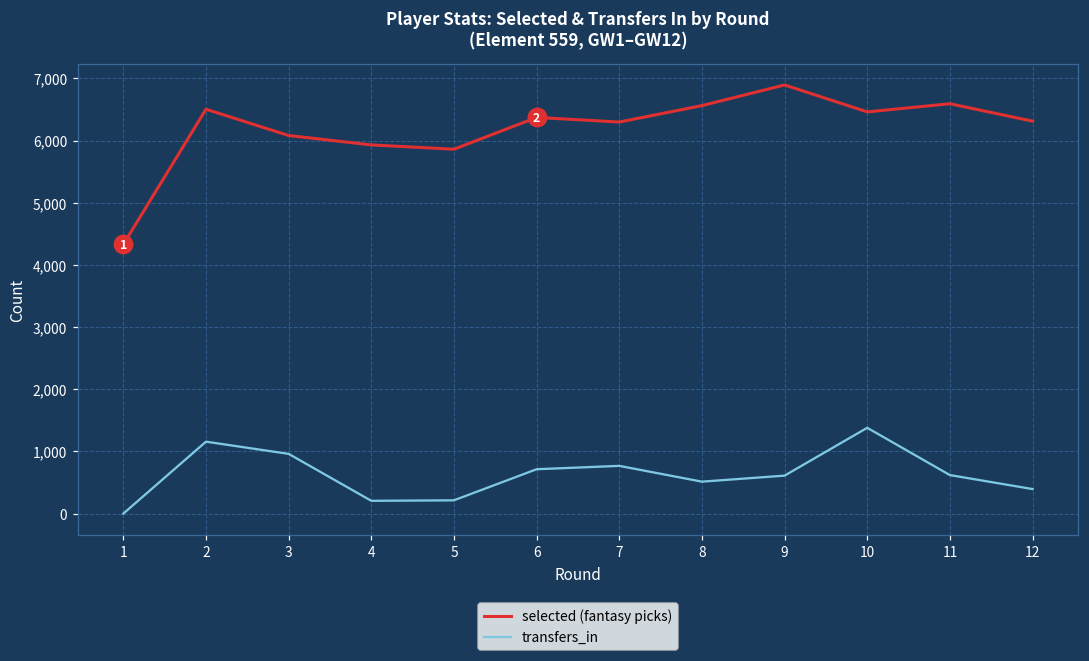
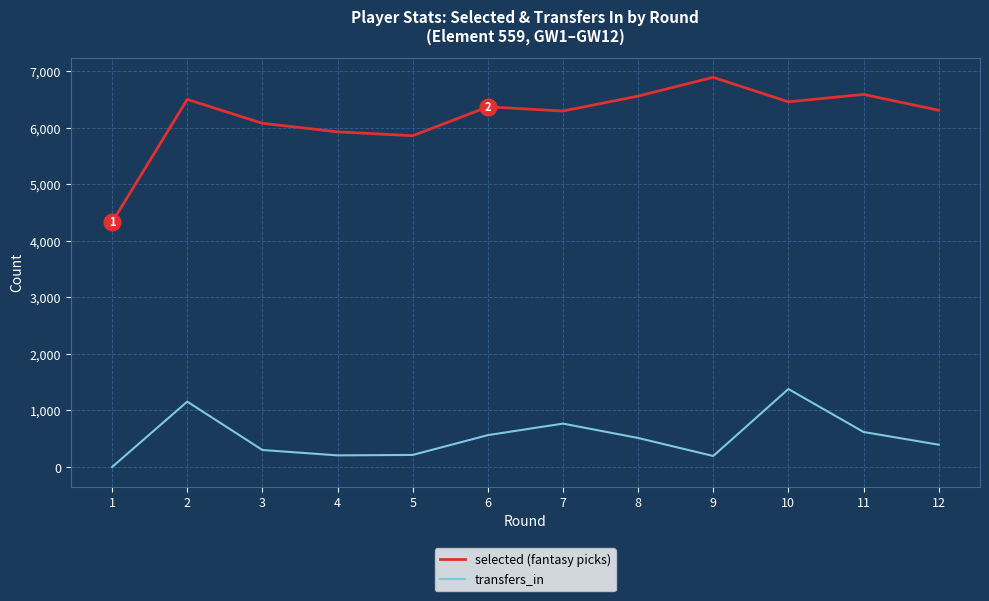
  {
    "transfers_in": {
      "1": "0",
      "2": "1,200",
-     "3": "1,000",
+     "3": "300",
      "4": "200",
      "5": "200",
-     "6": "700",
+     "6": "600",
      "7": "800",
      "8": "500",
-     "9": "600",
+     "9": "200",
      "10": "1,400",
      "11": "600",
      "12": "400"
    }
  }
